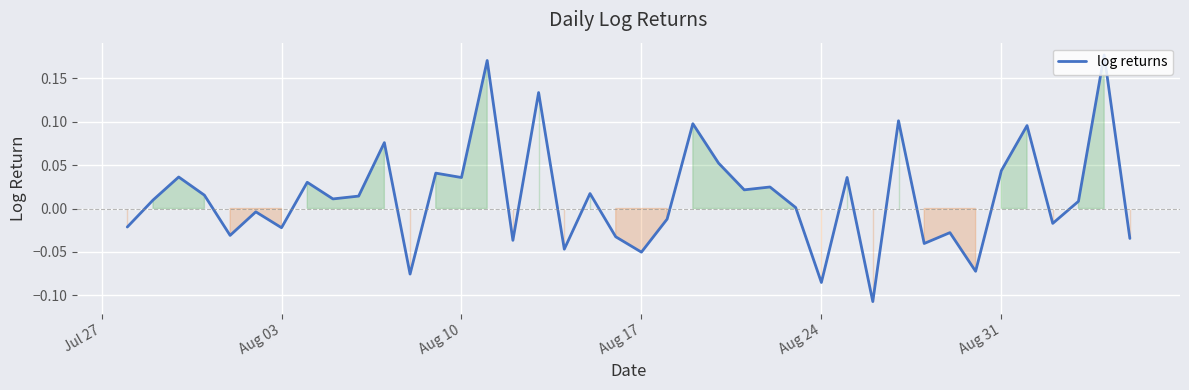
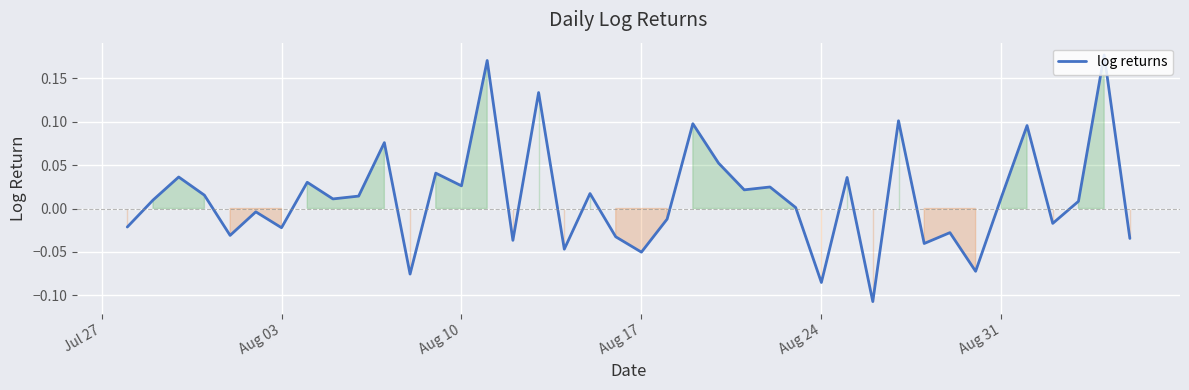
  {
    "Aug 03": -0.02,
-   "Aug 10": 0.04,
+   "Aug 10": 0.03,
    "Aug 17": -0.05,
    "Aug 24": -0.09,
-   "Aug 31": 0.04
+   "Aug 31": 0.01
  }
